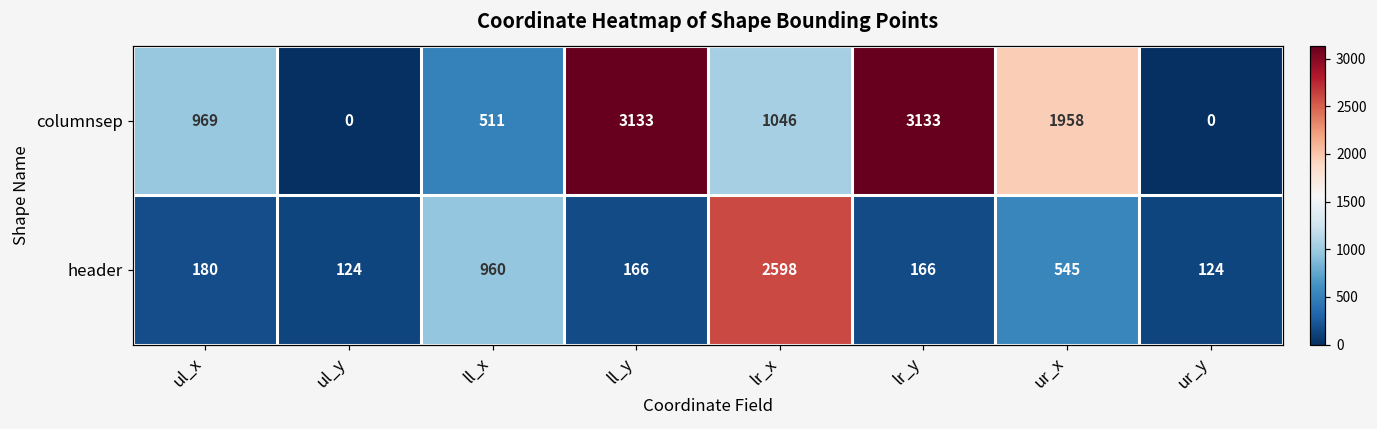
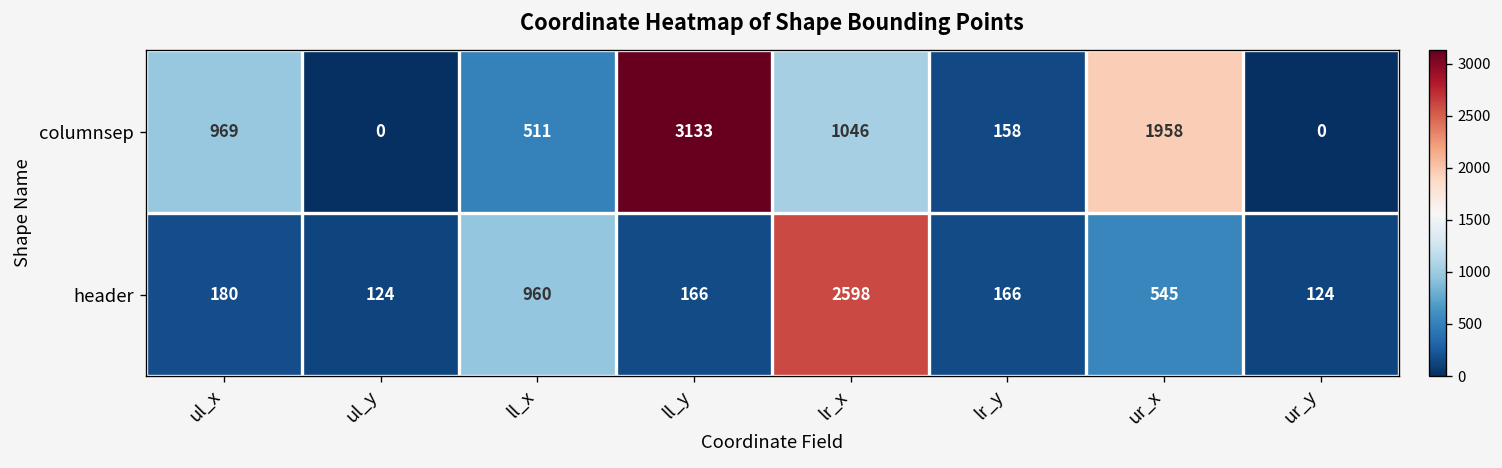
  {
    "columnsep": {
      "ul_x": 969,
      "ul_y": 0,
      "ll_x": 511,
      "ll_y": 3133,
      "lr_x": 1046,
-     "lr_y": 3133,
+     "lr_y": 158,
      "ur_x": 1958,
      "ur_y": 0
    },
    "header": {
      "ul_x": 180,
      "ul_y": 124,
      "ll_x": 960,
      "ll_y": 166,
      "lr_x": 2598,
      "lr_y": 166,
      "ur_x": 545,
      "ur_y": 124
    }
  }
